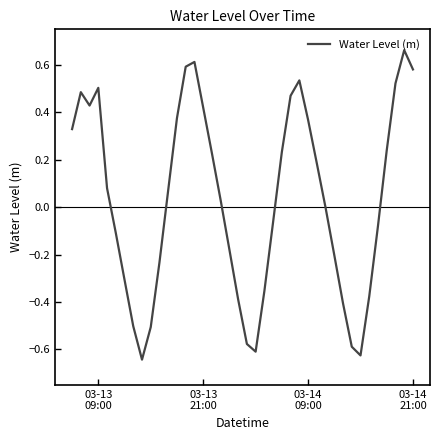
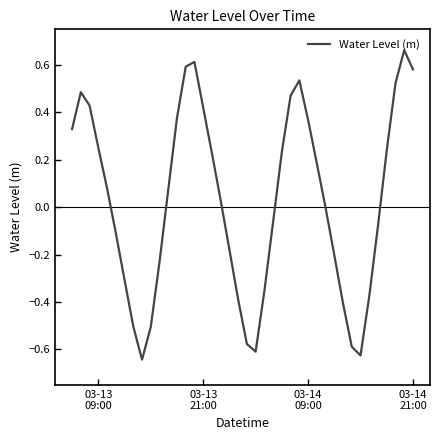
  {
-   "03-13 09:00": 0.50,
+   "03-13 09:00": 0.25,
    "03-13 21:00": 0.42,
    "03-14 09:00": 0.37,
    "03-14 21:00": 0.58
  }
